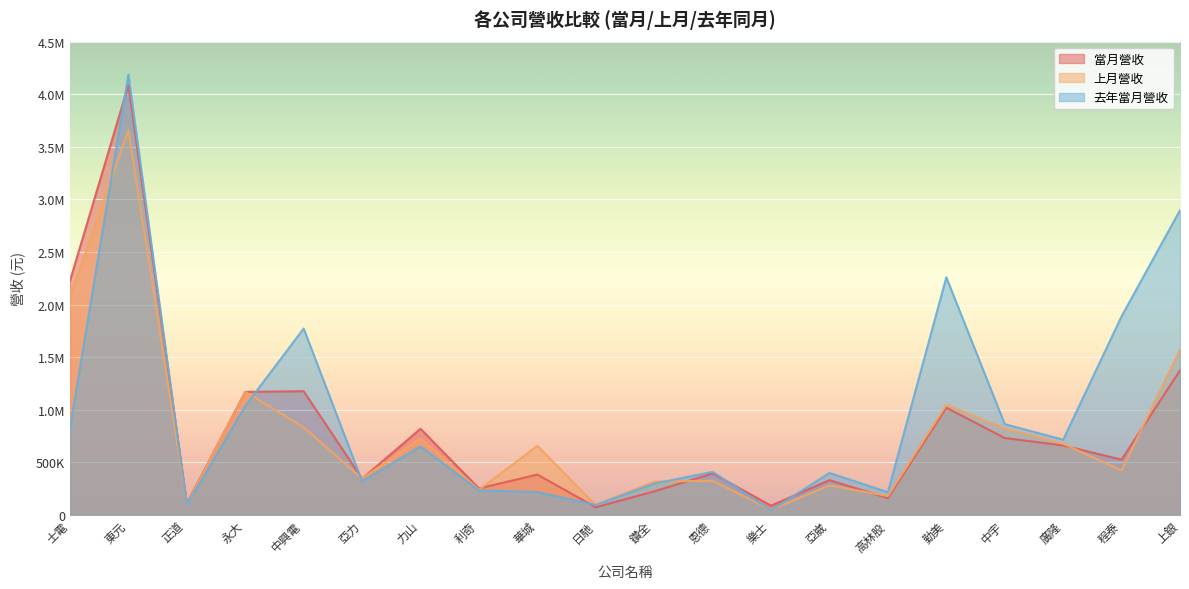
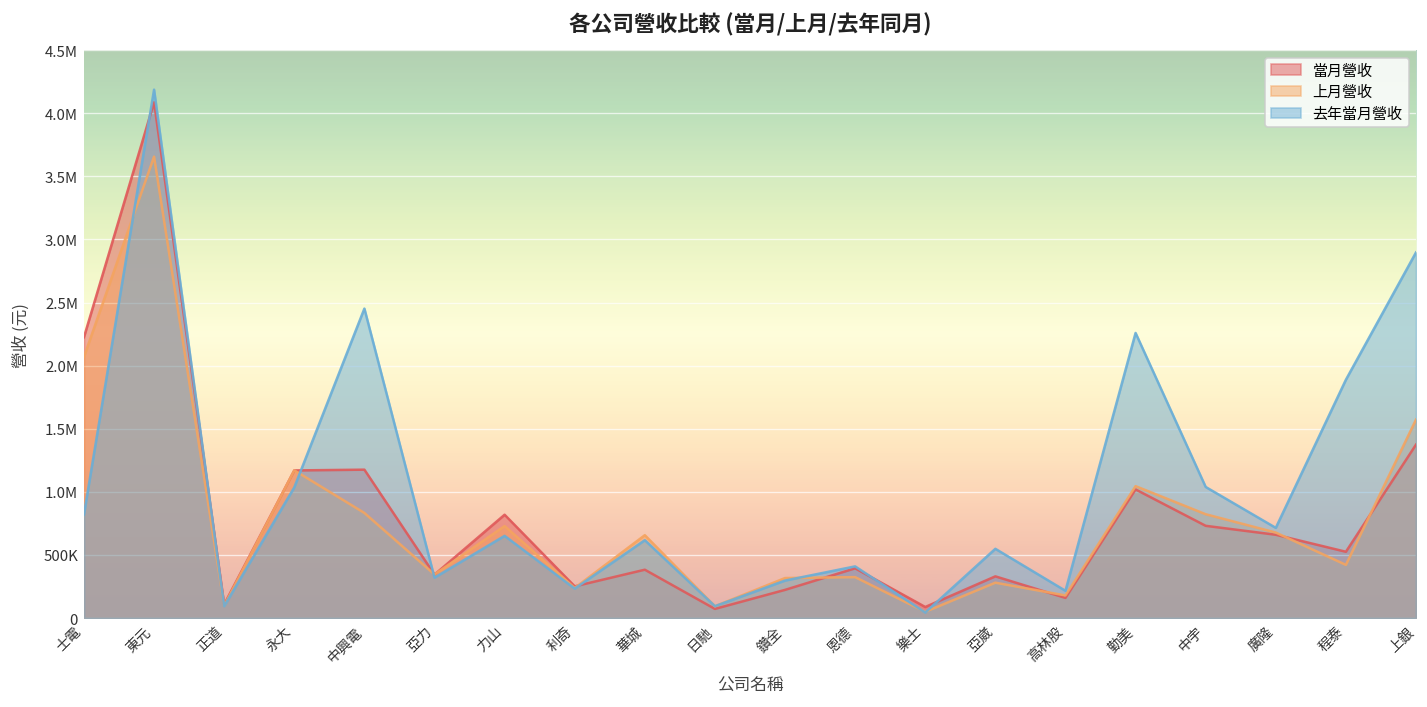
  {
    "去年當月營收": {
      "士電": 820000,
      "東元": 4190000,
      "永大": 1040000,
-     "中興電": 1770000,
+     "中興電": 2450000,
      "力山": 650000,
-     "華城": 220000,
-     "亞崴": 400000,
+     "華城": 620000,
+     "亞崴": 550000,
      "高林股": 220000,
      "勤美": 2260000,
-     "中宇": 860000,
+     "中宇": 1040000,
      "廣隆": 710000,
      "程泰": 1890000,
      "上銀": 2900000
    }
  }
